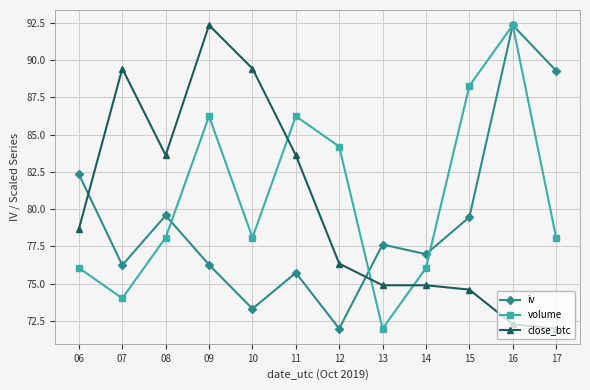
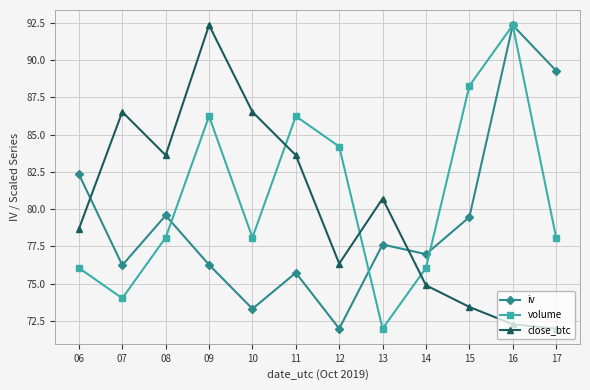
  {
    "close_btc": {
      "06": 78.7,
-     "07": 89.4,
+     "07": 86.5,
      "08": 83.6,
      "09": 92.4,
-     "10": 89.4,
+     "10": 86.5,
      "11": 83.6,
      "12": 76.3,
-     "13": 74.9,
+     "13": 80.7,
      "14": 74.9,
-     "15": 74.6
+     "15": 73.4
    }
  }
